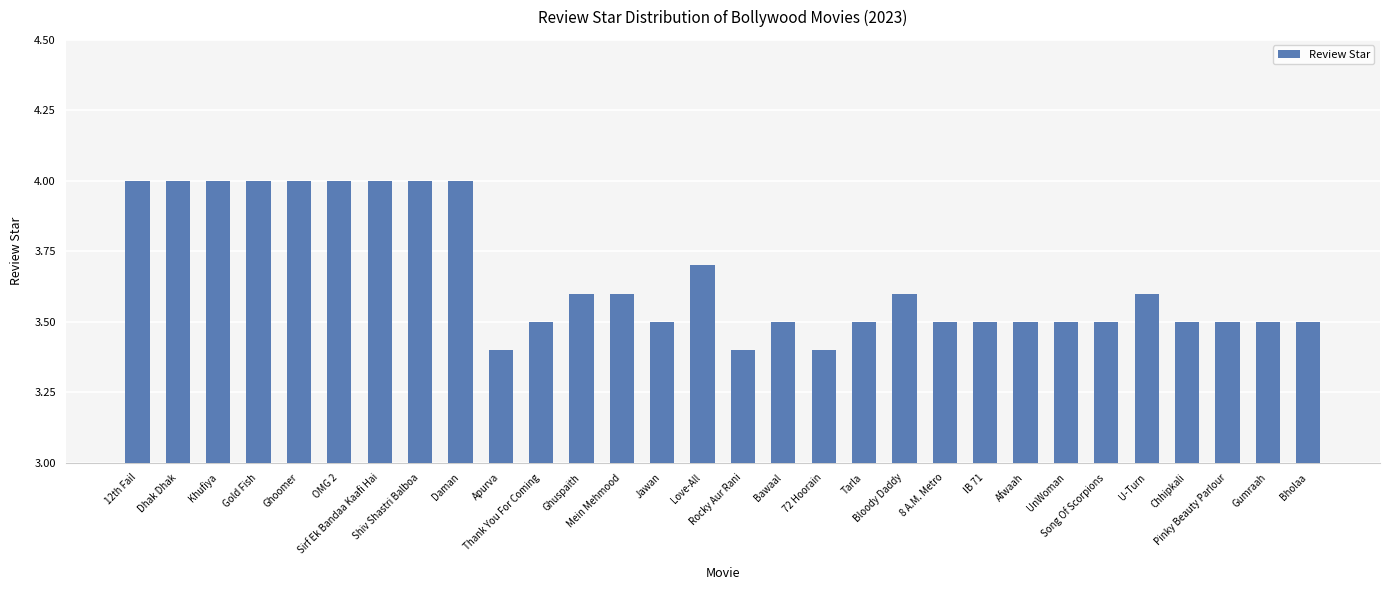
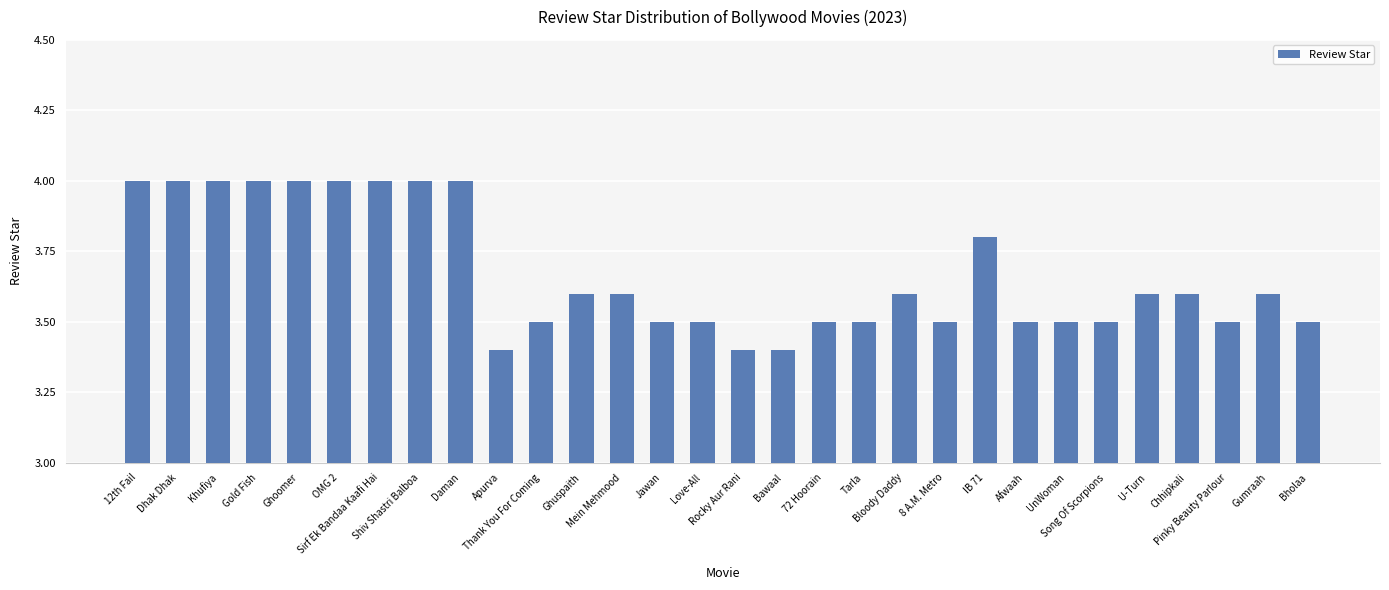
  {
    "12th Fail": 4.0,
    "Dhak Dhak": 4.0,
    "Khufiya": 4.0,
    "Gold Fish": 4.0,
    "Ghoomer": 4.0,
    "OMG 2": 4.0,
    "Sirf Ek Bandaa Kaafi Hai": 4.0,
    "Shiv Shastri Balboa": 4.0,
    "Daman": 4.0,
    "Apurva": 3.4,
    "Thank You For Coming": 3.5,
    "Ghuspaith": 3.6,
    "Mein Mehmood": 3.6,
    "Jawan": 3.5,
-   "Love-All": 3.7,
+   "Love-All": 3.5,
    "Rocky Aur Rani": 3.4,
-   "Bawaal": 3.5,
-   "72 Hoorain": 3.4,
+   "Bawaal": 3.4,
+   "72 Hoorain": 3.5,
    "Tarla": 3.5,
    "Bloody Daddy": 3.6,
    "8 A.M. Metro": 3.5,
-   "IB 71": 3.5,
+   "IB 71": 3.8,
    "Afwaah": 3.5,
    "UnWoman": 3.5,
    "Song Of Scorpions": 3.5,
    "U-Turn": 3.6,
-   "Chhipkali": 3.5,
+   "Chhipkali": 3.6,
    "Pinky Beauty Parlour": 3.5,
-   "Gumraah": 3.5,
+   "Gumraah": 3.6,
    "Bholaa": 3.5
  }
